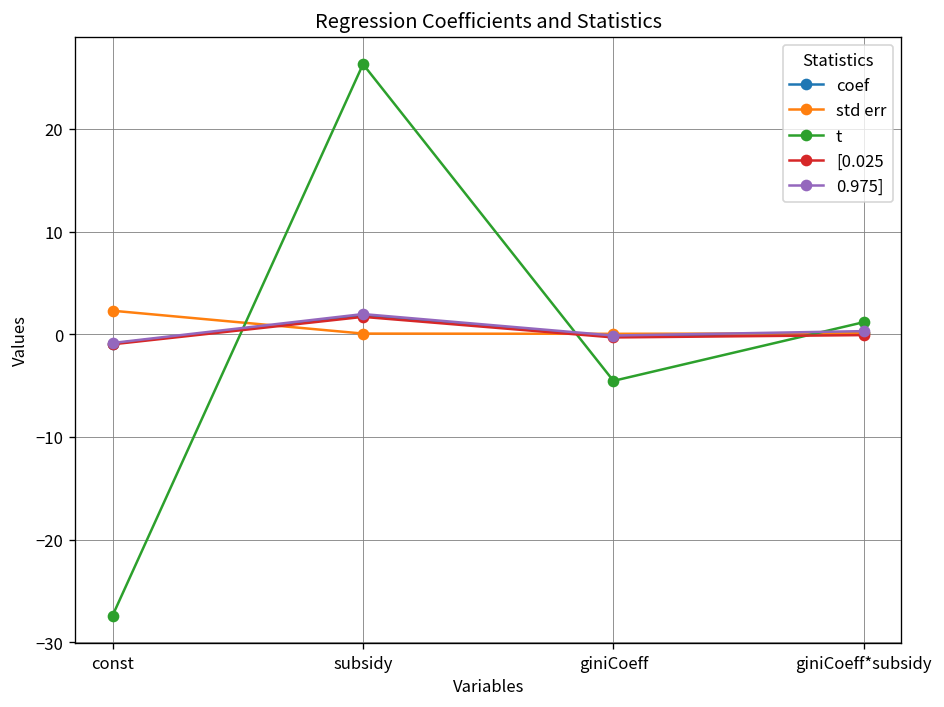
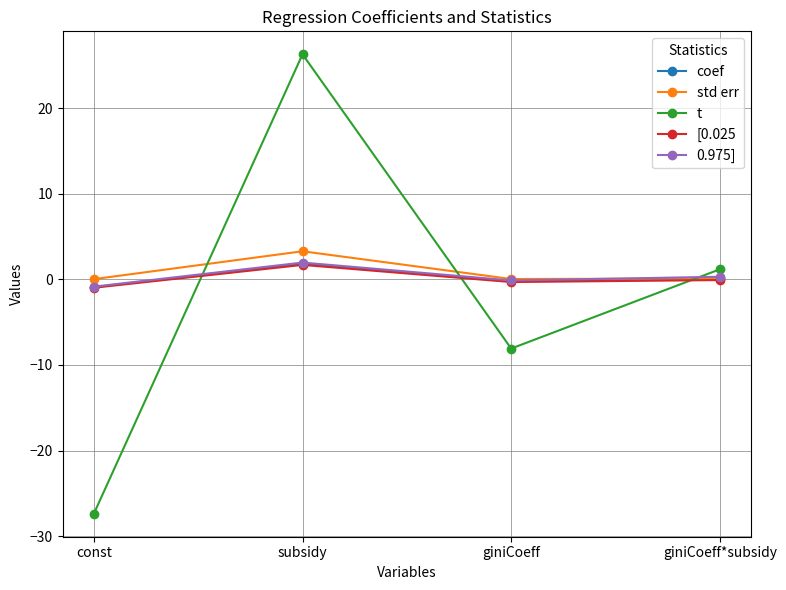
  {
    "std err": {
-     "const": 2,
-     "subsidy": 0
+     "const": 0,
+     "subsidy": 3
    },
    "t": {
      "const": -27,
      "subsidy": 26,
-     "giniCoeff": -5,
+     "giniCoeff": -8,
      "giniCoeff*subsidy": 1
    }
  }
